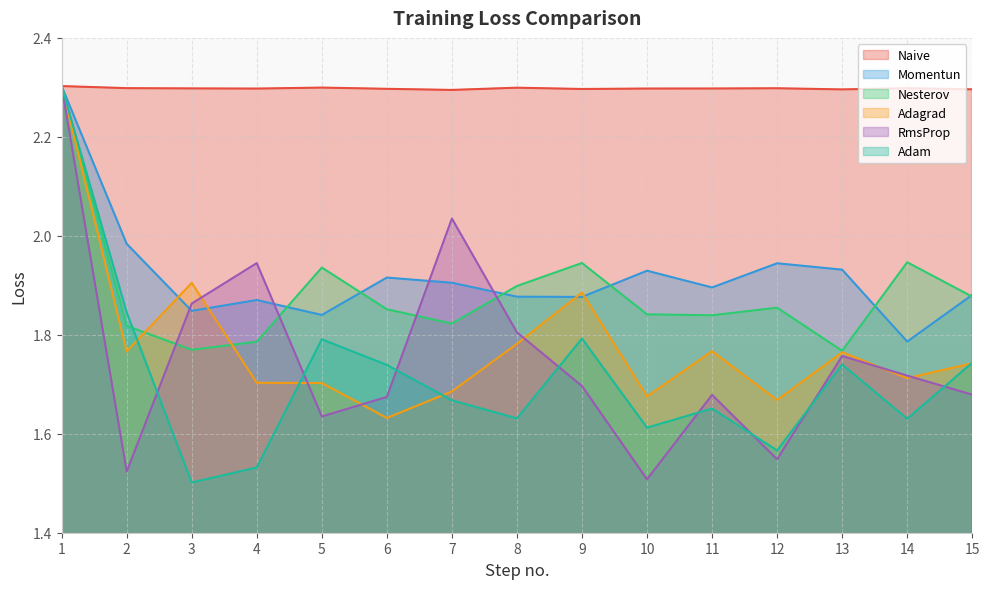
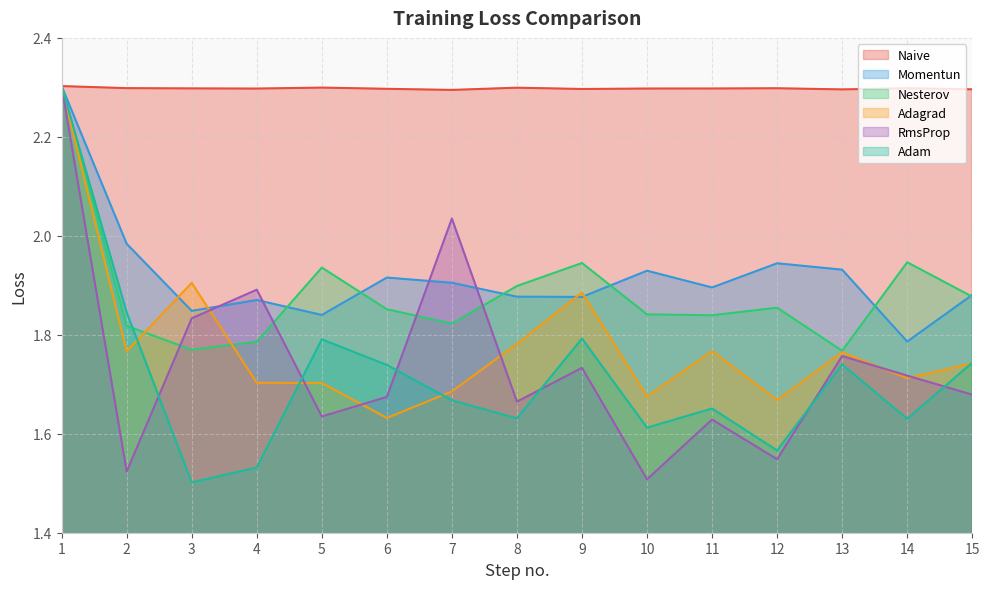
  {
    "RmsProp": {
      "2": 1.52,
-     "3": 1.86,
-     "4": 1.94,
+     "3": 1.83,
+     "4": 1.89,
      "5": 1.63,
      "6": 1.67,
      "7": 2.03,
-     "8": 1.80,
-     "9": 1.70,
+     "8": 1.66,
+     "9": 1.73,
      "10": 1.51,
-     "11": 1.68,
+     "11": 1.63,
      "12": 1.55,
      "13": 1.76,
      "15": 1.68
    }
  }
